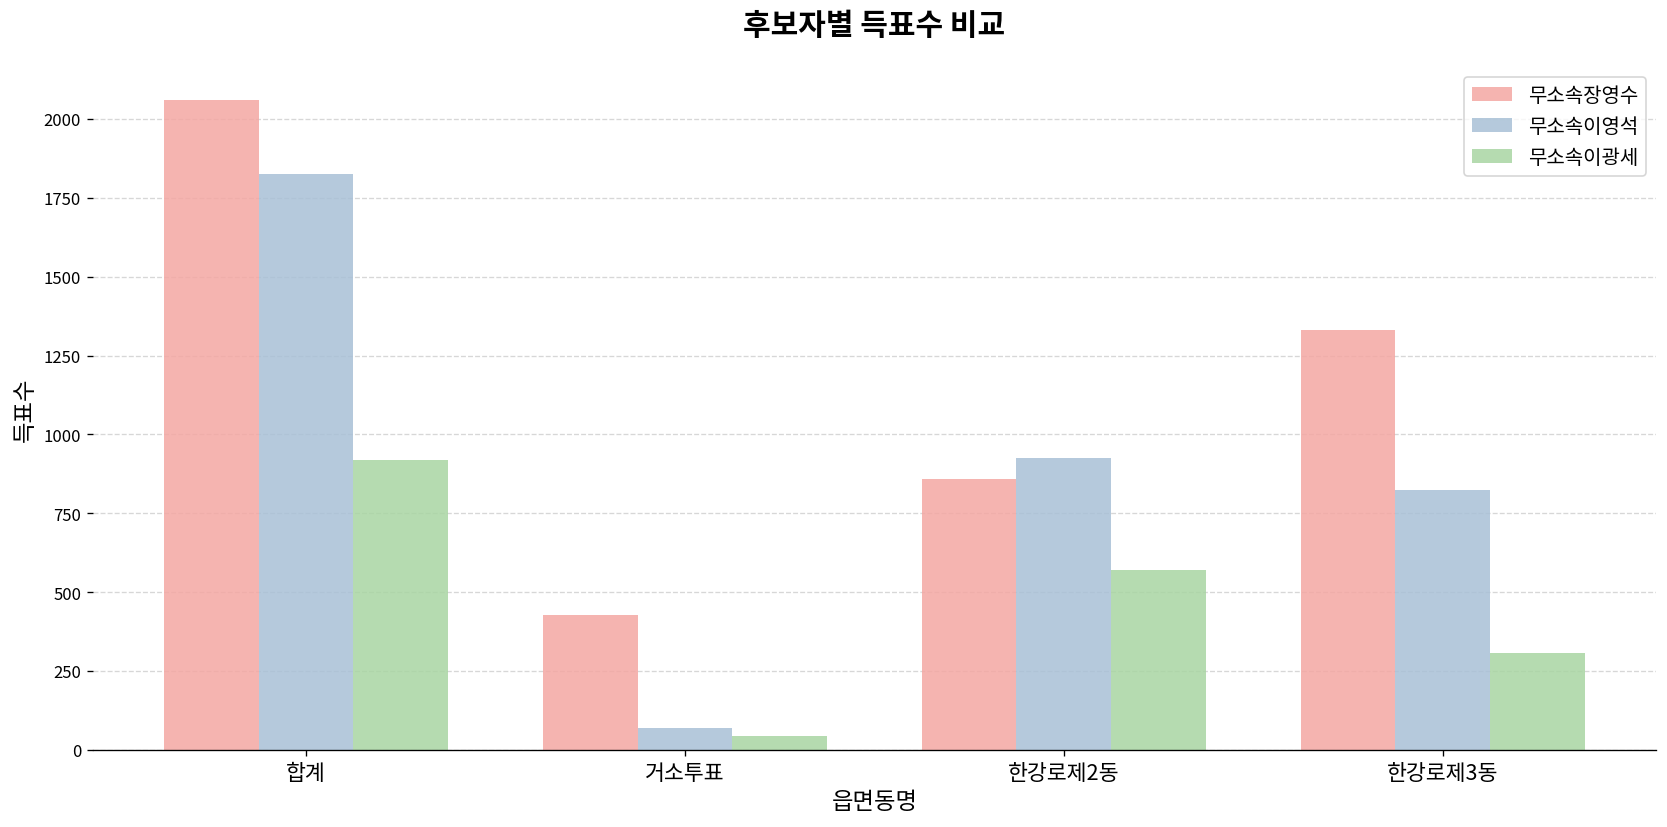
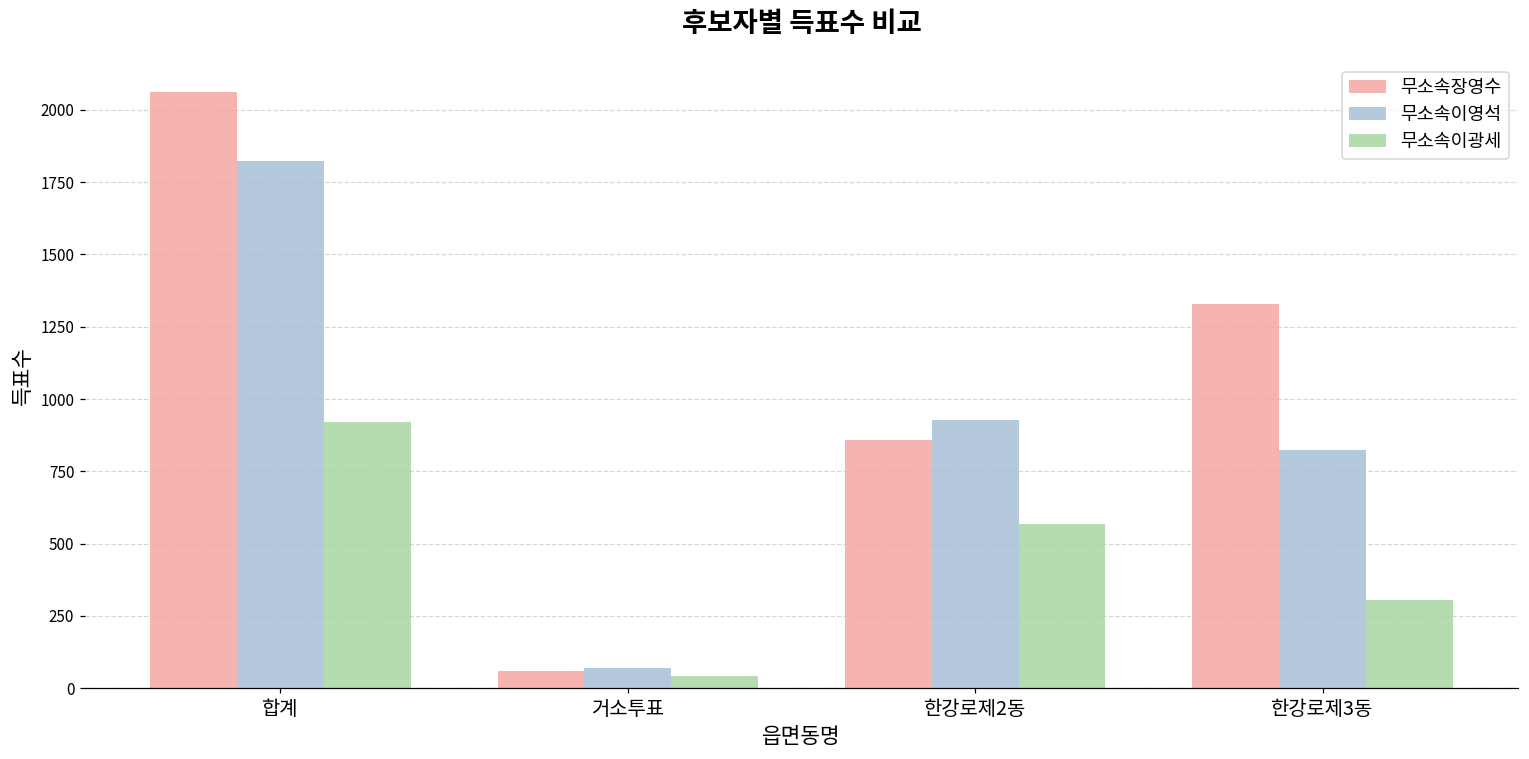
  {
    "무소속장영수": {
      "합계": 2060,
-     "거소투표": 430,
+     "거소투표": 60,
      "한강로제2동": 860,
      "한강로제3동": 1330
    }
  }
